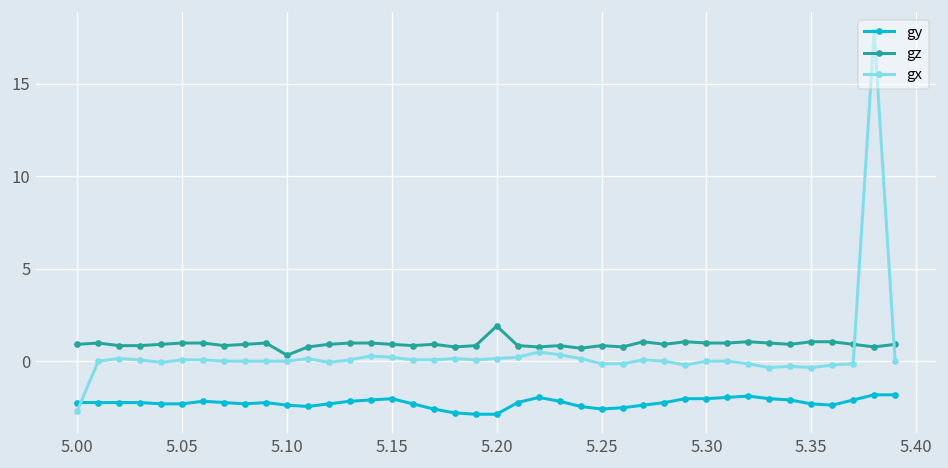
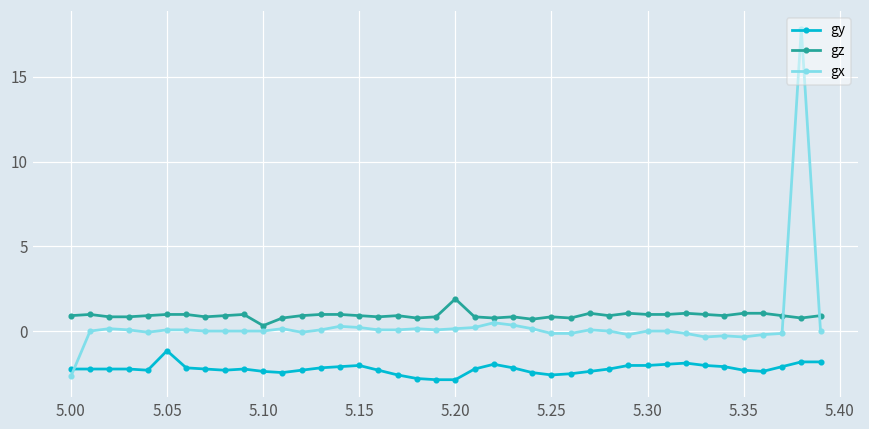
  {
    "gy": {
      "5.00": -2.2,
-     "5.05": -2.3,
+     "5.05": -1.2,
      "5.10": -2.4,
      "5.15": -2.0,
      "5.20": -2.9,
      "5.25": -2.6,
      "5.30": -2.0,
      "5.35": -2.3
    },
    "gz": {
      "5.00": 0.9,
      "5.05": 1.0,
      "5.10": 0.3,
      "5.15": 0.9,
      "5.20": 1.9,
      "5.25": 0.8,
      "5.30": 1.0,
      "5.35": 1.1
    },
    "gx": {
      "5.00": -2.7,
      "5.05": 0.1,
      "5.10": 0.0,
      "5.15": 0.2,
      "5.20": 0.1,
      "5.25": -0.1,
      "5.30": 0.0,
      "5.35": -0.4
    }
  }
